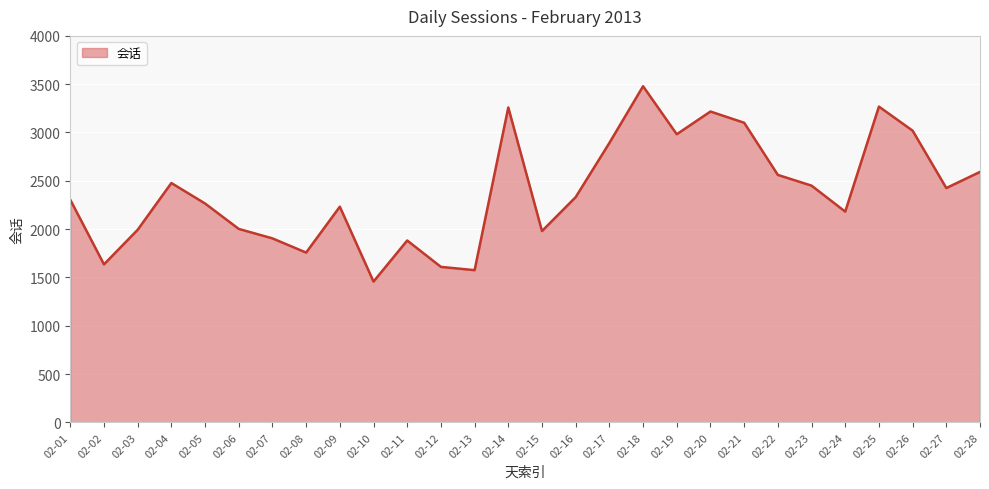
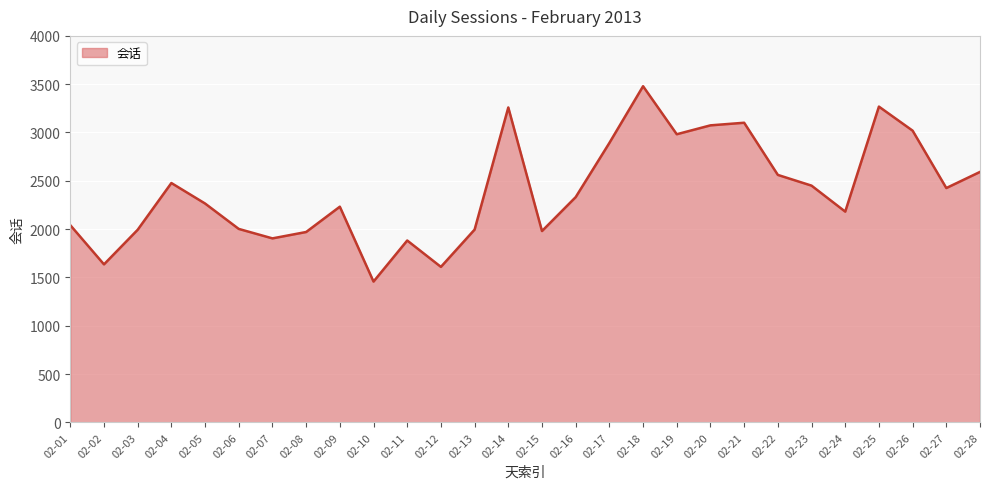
  {
-   "02-01": 2300,
+   "02-01": 2000,
    "02-02": 1600,
    "02-03": 2000,
    "02-04": 2500,
    "02-05": 2300,
    "02-06": 2000,
    "02-07": 1900,
-   "02-08": 1800,
+   "02-08": 2000,
    "02-09": 2200,
    "02-10": 1500,
    "02-11": 1900,
    "02-12": 1600,
-   "02-13": 1600,
+   "02-13": 2000,
    "02-14": 3300,
    "02-15": 2000,
    "02-16": 2300,
    "02-17": 2900,
    "02-18": 3500,
    "02-19": 3000,
-   "02-20": 3200,
+   "02-20": 3100,
    "02-21": 3100,
    "02-22": 2600,
    "02-23": 2500,
    "02-24": 2200,
    "02-25": 3300,
    "02-26": 3000,
    "02-27": 2400,
    "02-28": 2600
  }
